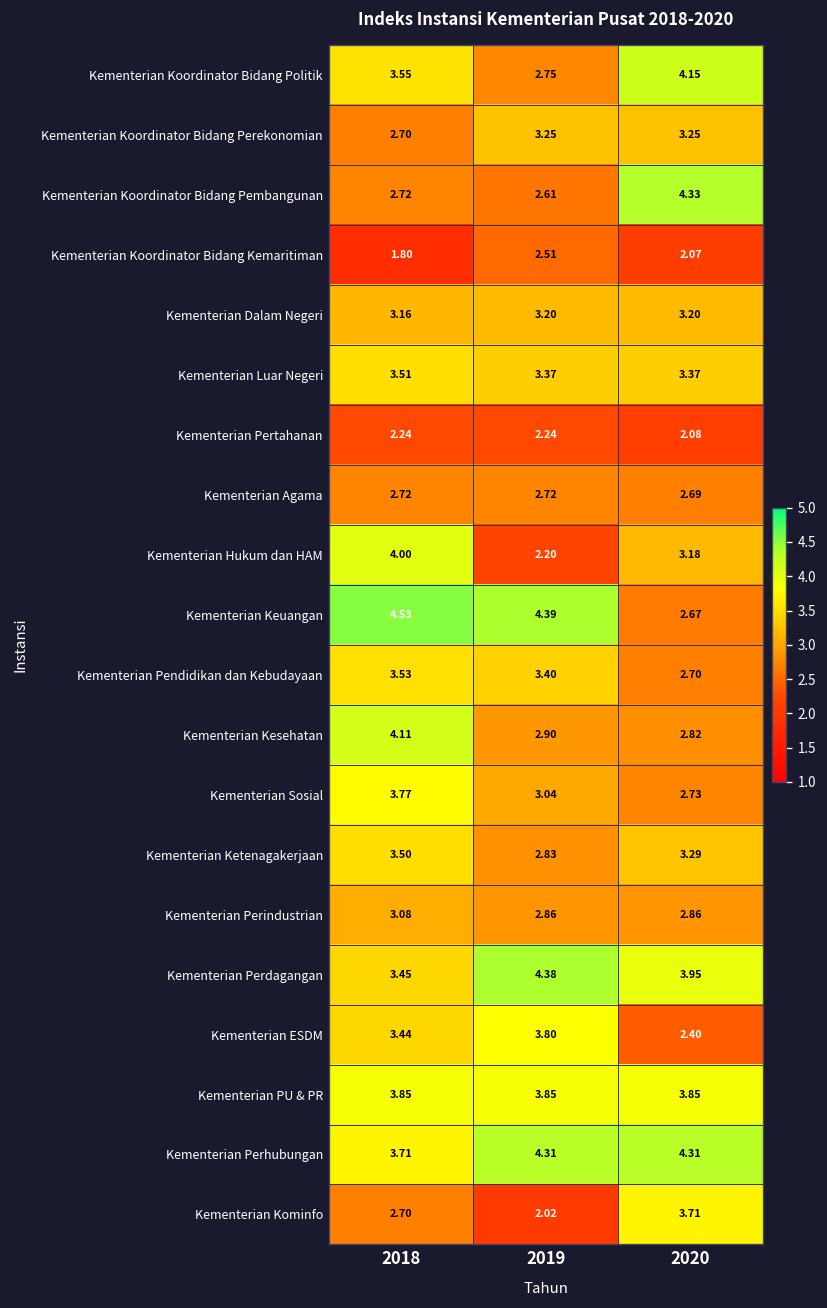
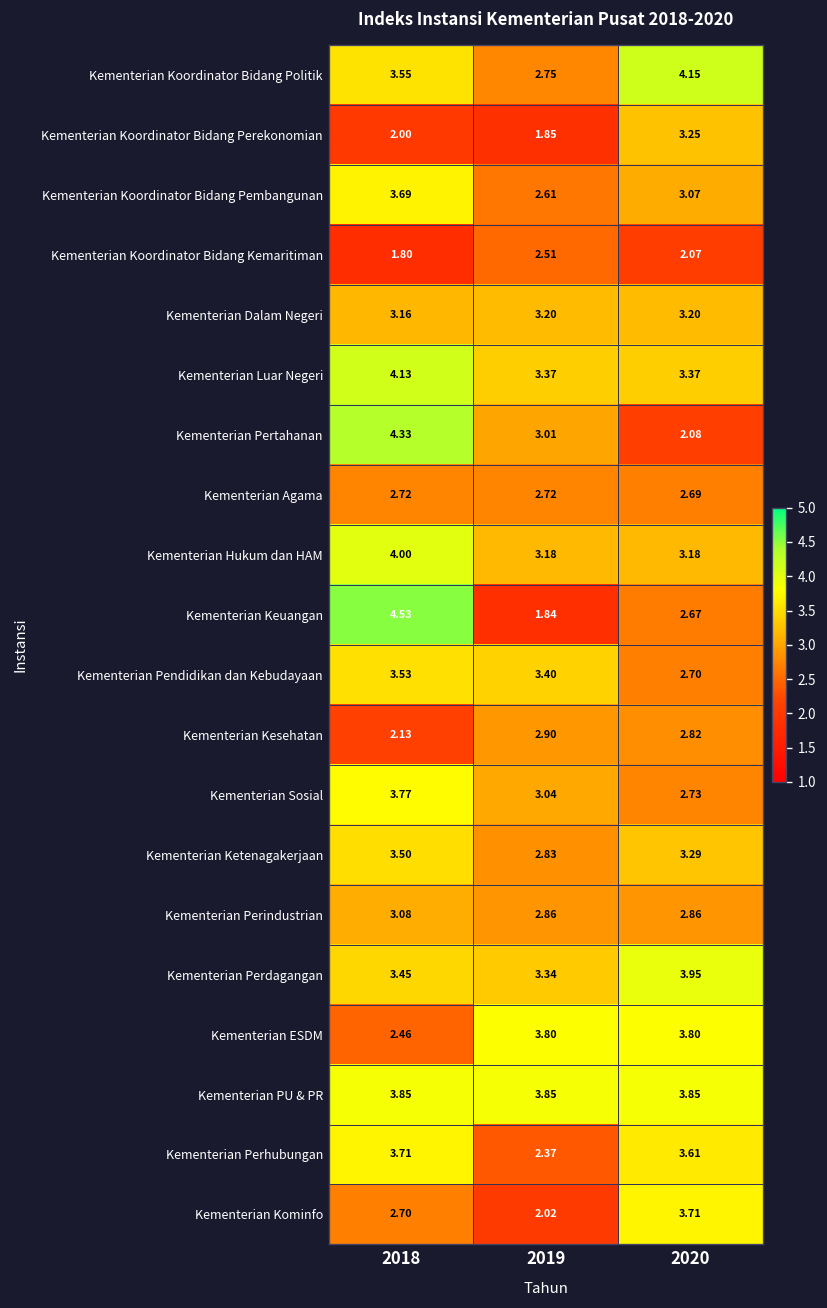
  {
    "Kementerian Koordinator Bidang Politik": {
      "2018": 3.55,
      "2019": 2.75,
      "2020": 4.15
    },
    "Kementerian Koordinator Bidang Perekonomian": {
-     "2018": 2.70,
-     "2019": 3.25,
+     "2018": 2.00,
+     "2019": 1.85,
      "2020": 3.25
    },
    "Kementerian Koordinator Bidang Pembangunan": {
-     "2018": 2.72,
+     "2018": 3.69,
      "2019": 2.61,
-     "2020": 4.33
+     "2020": 3.07
    },
    "Kementerian Koordinator Bidang Kemaritiman": {
      "2018": 1.80,
      "2019": 2.51,
      "2020": 2.07
    },
    "Kementerian Dalam Negeri": {
      "2018": 3.16,
      "2019": 3.20,
      "2020": 3.20
    },
    "Kementerian Luar Negeri": {
-     "2018": 3.51,
+     "2018": 4.13,
      "2019": 3.37,
      "2020": 3.37
    },
    "Kementerian Pertahanan": {
-     "2018": 2.24,
-     "2019": 2.24,
+     "2018": 4.33,
+     "2019": 3.01,
      "2020": 2.08
    },
    "Kementerian Agama": {
      "2018": 2.72,
      "2019": 2.72,
      "2020": 2.69
    },
    "Kementerian Hukum dan HAM": {
      "2018": 4.00,
-     "2019": 2.20,
+     "2019": 3.18,
      "2020": 3.18
    },
    "Kementerian Keuangan": {
      "2018": 4.53,
-     "2019": 4.39,
+     "2019": 1.84,
      "2020": 2.67
    },
    "Kementerian Pendidikan dan Kebudayaan": {
      "2018": 3.53,
      "2019": 3.40,
      "2020": 2.70
    },
    "Kementerian Kesehatan": {
-     "2018": 4.11,
+     "2018": 2.13,
      "2019": 2.90,
      "2020": 2.82
    },
    "Kementerian Sosial": {
      "2018": 3.77,
      "2019": 3.04,
      "2020": 2.73
    },
    "Kementerian Ketenagakerjaan": {
      "2018": 3.50,
      "2019": 2.83,
      "2020": 3.29
    },
    "Kementerian Perindustrian": {
      "2018": 3.08,
      "2019": 2.86,
      "2020": 2.86
    },
    "Kementerian Perdagangan": {
      "2018": 3.45,
-     "2019": 4.38,
+     "2019": 3.34,
      "2020": 3.95
    },
    "Kementerian ESDM": {
-     "2018": 3.44,
+     "2018": 2.46,
      "2019": 3.80,
-     "2020": 2.40
+     "2020": 3.80
    },
    "Kementerian PU & PR": {
      "2018": 3.85,
      "2019": 3.85,
      "2020": 3.85
    },
    "Kementerian Perhubungan": {
      "2018": 3.71,
-     "2019": 4.31,
-     "2020": 4.31
+     "2019": 2.37,
+     "2020": 3.61
    },
    "Kementerian Kominfo": {
      "2018": 2.70,
      "2019": 2.02,
      "2020": 3.71
    }
  }
